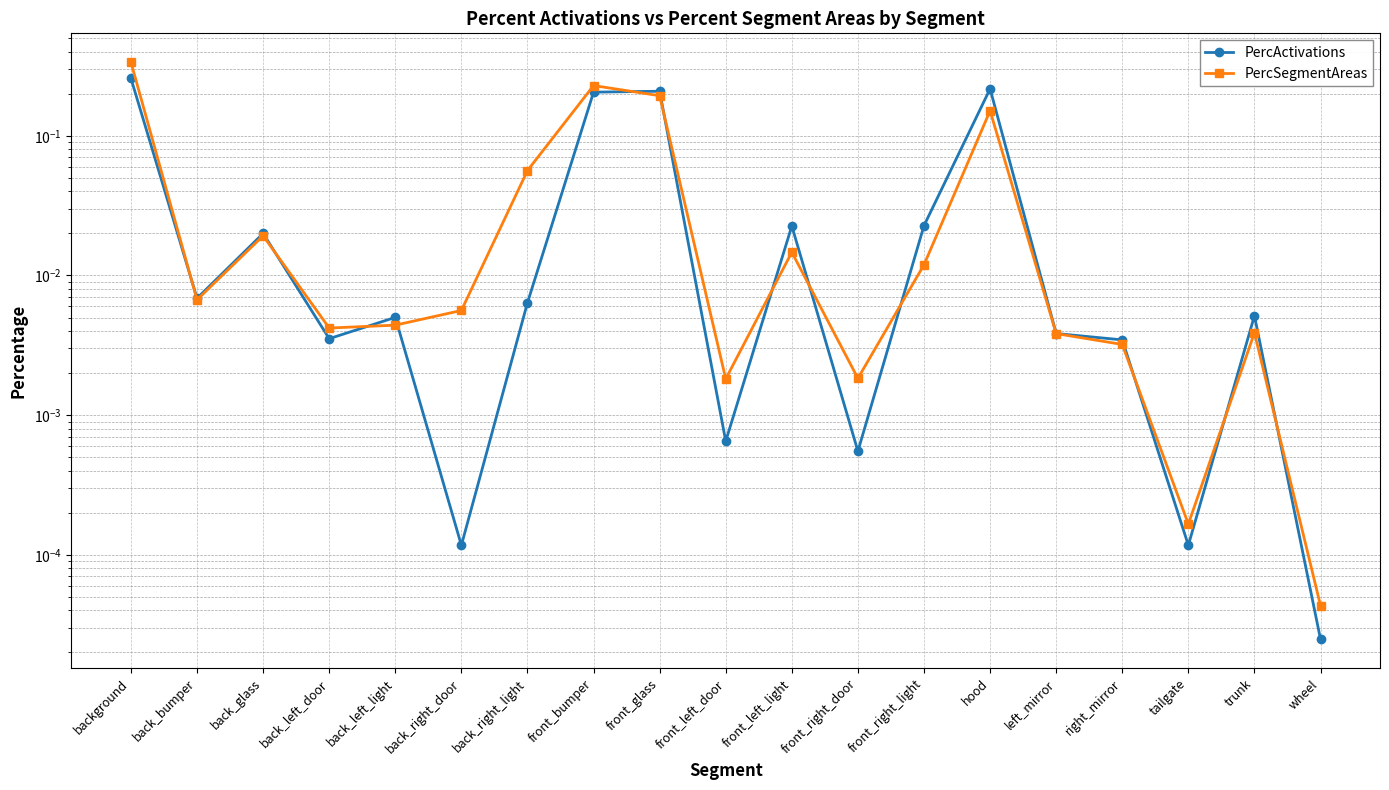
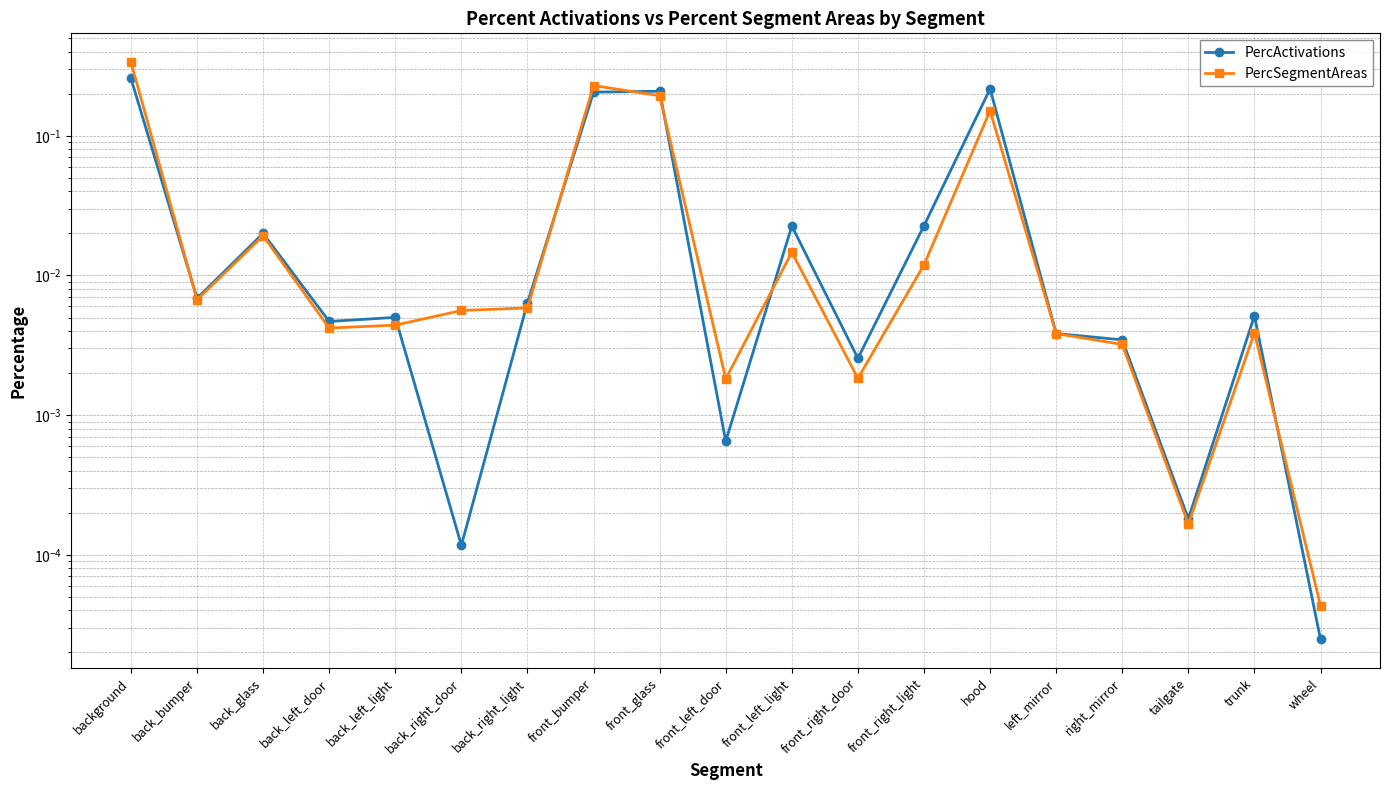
  {
    "PercActivations": {
      "background": 0.26,
-     "back_left_door": 0.0035,
+     "back_left_door": 0.0047,
      "back_left_light": 0.0050,
      "back_right_door": 0.00012,
      "back_right_light": 0.006,
      "front_bumper": 0.21,
      "front_glass": 0.21,
      "front_left_door": 0.0007,
      "front_left_light": 0.023,
-     "front_right_door": 0.00055,
+     "front_right_door": 0.0026,
      "front_right_light": 0.023,
      "hood": 0.22,
      "right_mirror": 0.0035,
-     "tailgate": 0.00012,
+     "tailgate": 0.00018,
      "trunk": 0.0051,
      "wheel": 0.000025
    },
    "PercSegmentAreas": {
      "background": 0.34,
      "back_left_door": 0.0042,
      "back_left_light": 0.0044,
      "back_right_door": 0.0056,
-     "back_right_light": 0.056,
+     "back_right_light": 0.0059,
      "front_bumper": 0.23,
      "front_glass": 0.19,
      "front_left_door": 0.0018,
      "front_left_light": 0.015,
      "front_right_door": 0.0018,
      "front_right_light": 0.012,
      "hood": 0.15,
      "right_mirror": 0.0032,
      "tailgate": 0.00017,
      "trunk": 0.0039,
      "wheel": 0.000043
    }
  }
